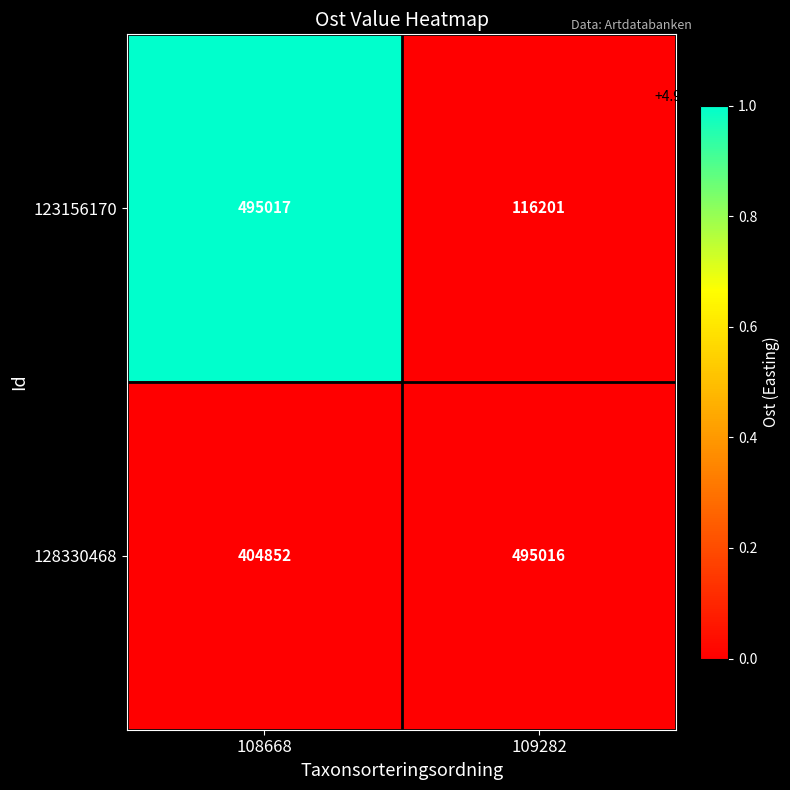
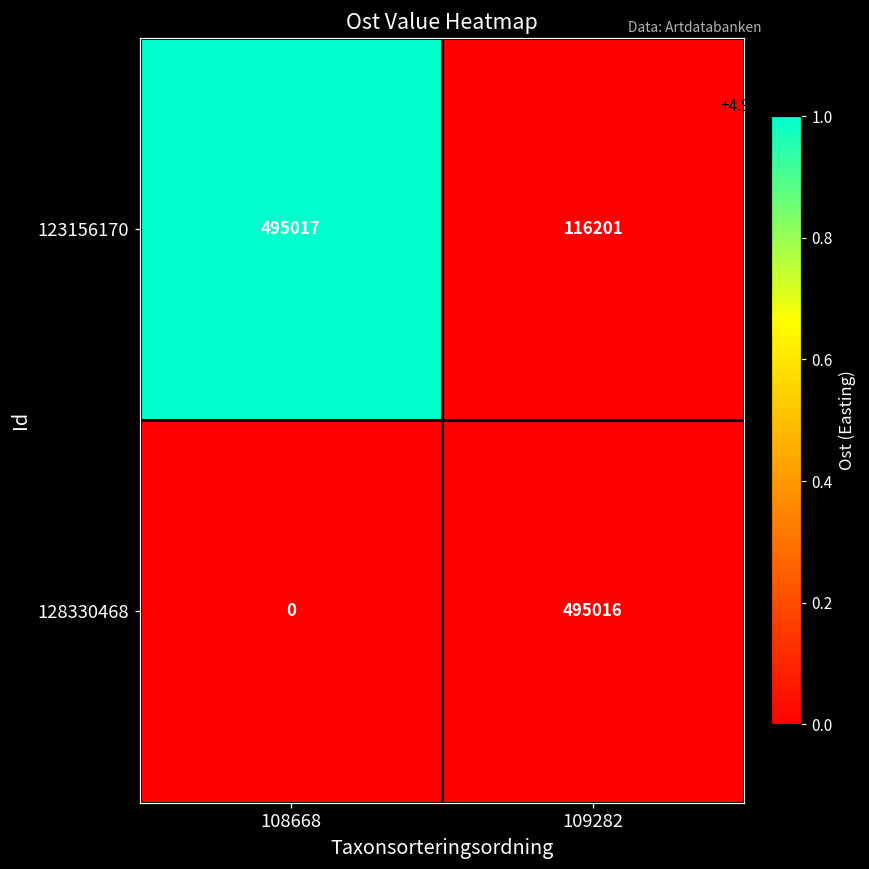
  {
    "123156170": {
      "108668": 495017,
      "109282": 116201
    },
    "128330468": {
-     "108668": 404852,
+     "108668": 0,
      "109282": 495016
    }
  }
